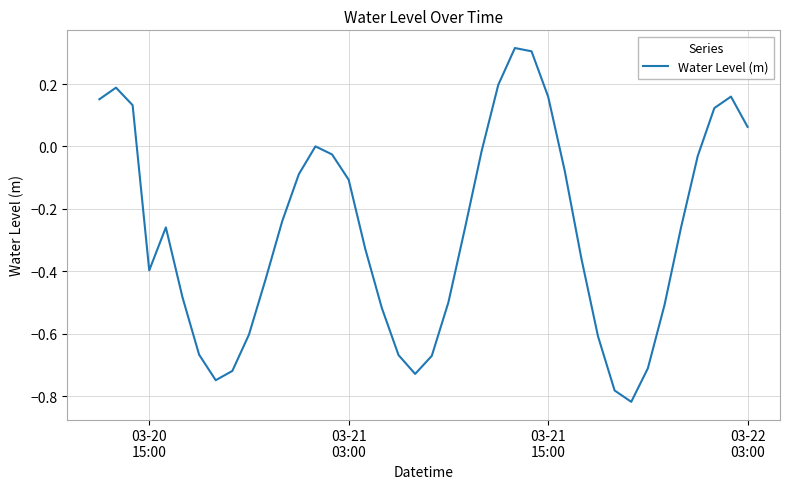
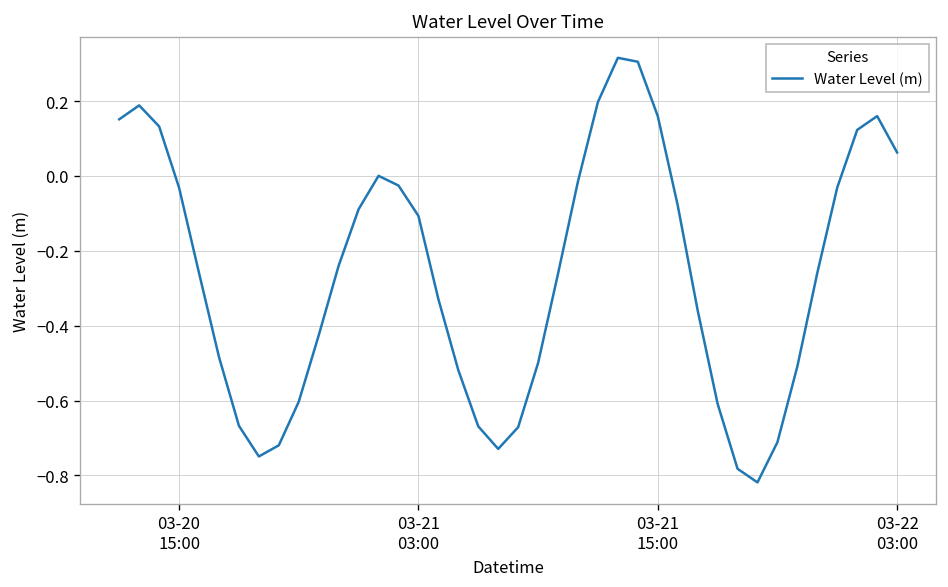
  {
-   "03-20 15:00": -0.40,
+   "03-20 15:00": -0.03,
    "03-21 03:00": -0.11,
    "03-21 15:00": 0.16,
    "03-22 03:00": 0.06
  }
